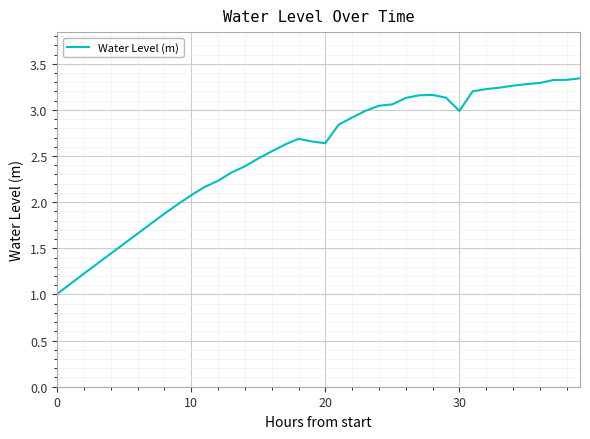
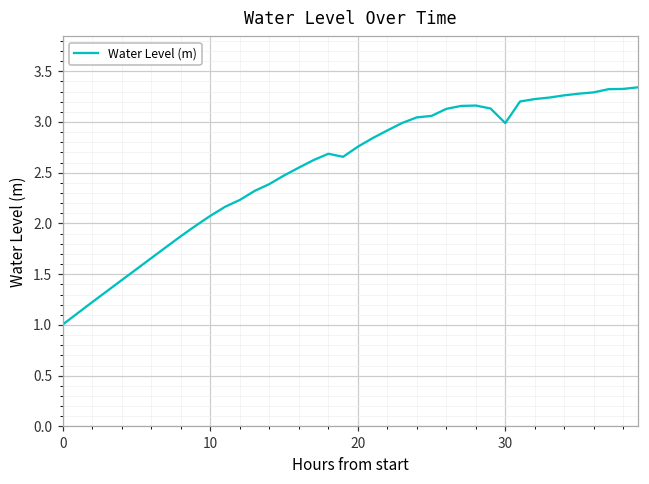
  {
    "0": 1.0,
    "10": 2.1,
-   "20": 2.6,
+   "20": 2.8,
    "30": 3.0
  }
